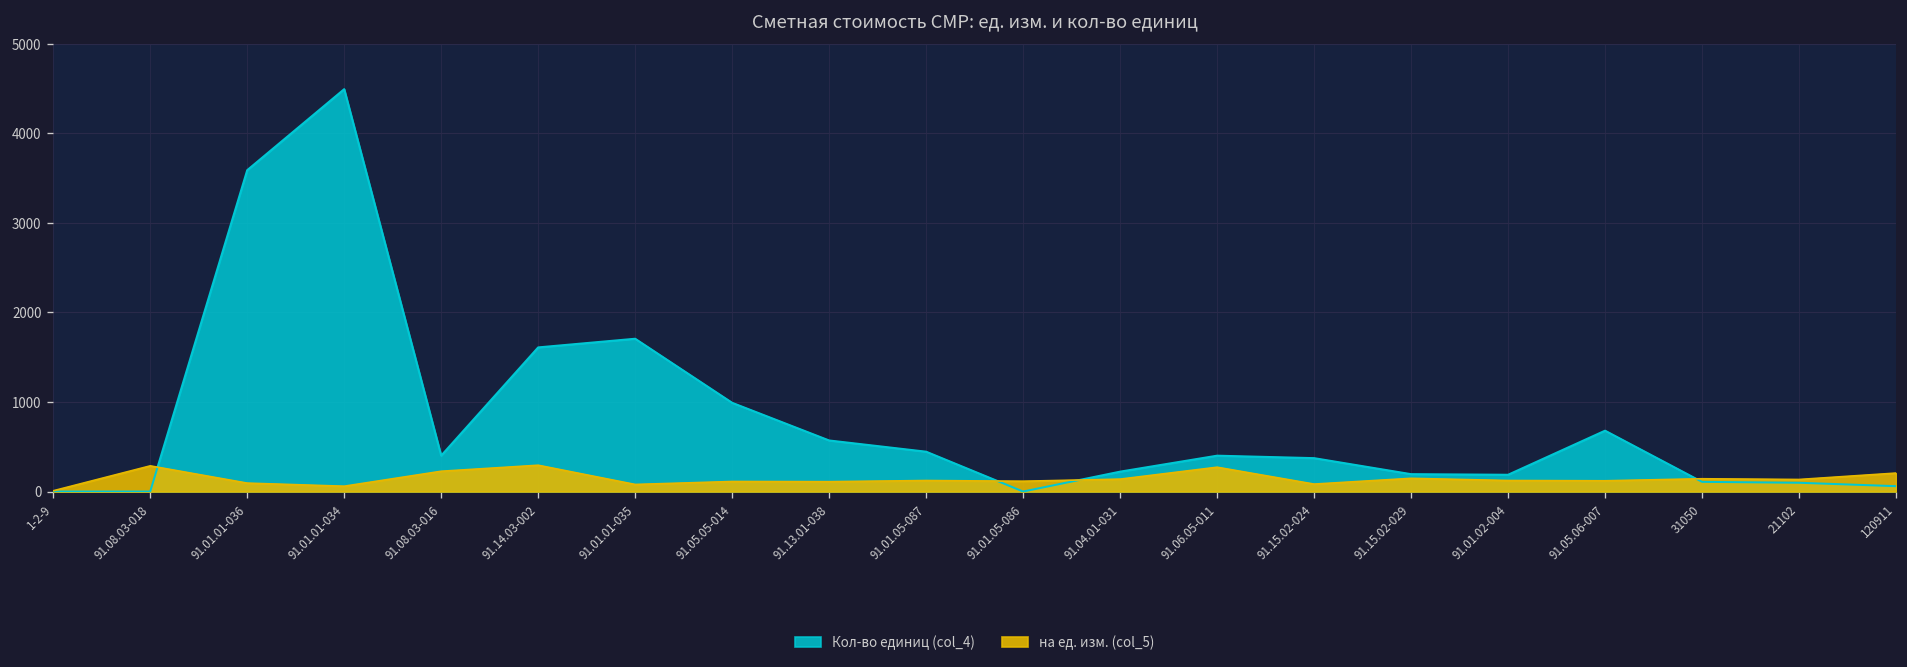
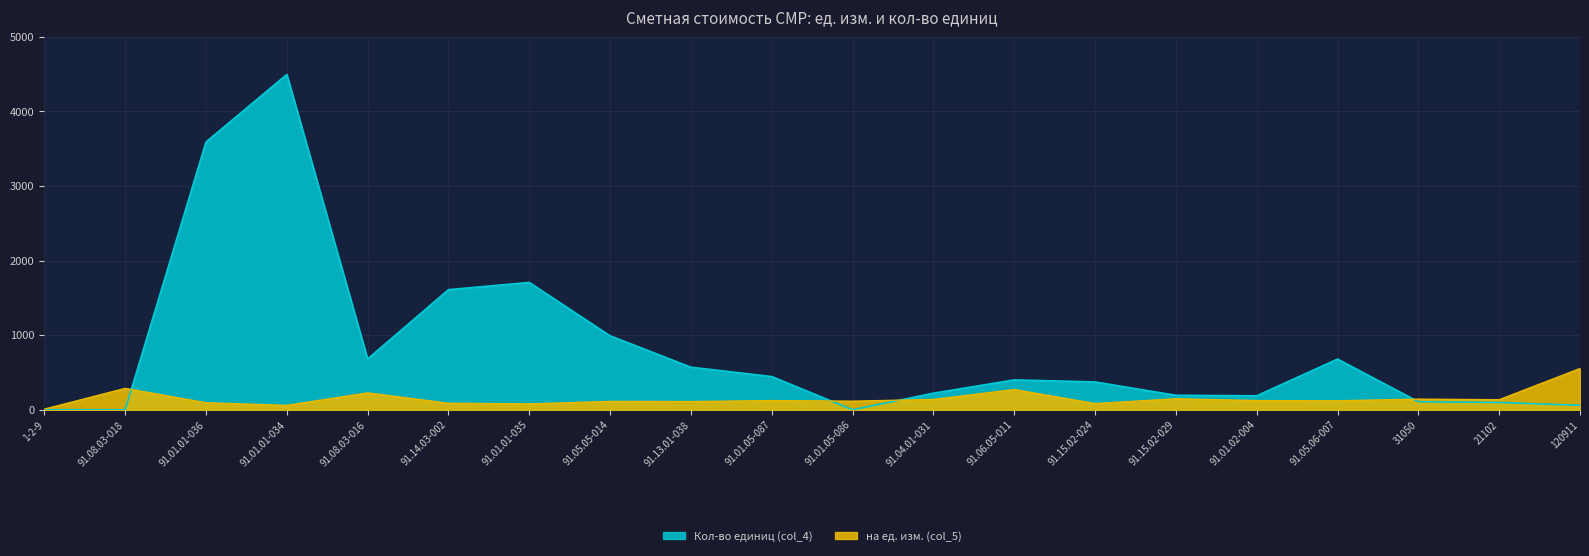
  {
    "Кол-во единиц (col_4)": {
      "91.08.03-018": 0,
      "91.01.01-036": 3600,
      "91.01.01-034": 4500,
-     "91.08.03-016": 400,
+     "91.08.03-016": 700,
      "91.14.03-002": 1600,
      "91.01.01-035": 1700,
      "91.05.05-014": 1000,
      "91.13.01-038": 600,
      "91.01.05-087": 400,
      "91.01.05-086": 0,
      "91.04.01-031": 200,
      "91.06.05-011": 400,
      "91.15.02-024": 400,
      "91.15.02-029": 200,
      "91.01.02-004": 200,
      "91.05.06-007": 700,
      "31050": 100,
      "21102": 100,
      "120911": 100
    },
    "на ед. изм. (col_5)": {
      "91.08.03-018": 300,
      "91.01.01-036": 100,
      "91.01.01-034": 100,
      "91.08.03-016": 200,
-     "91.14.03-002": 300,
+     "91.14.03-002": 100,
      "91.01.01-035": 100,
      "91.05.05-014": 100,
      "91.13.01-038": 100,
      "91.01.05-087": 100,
      "91.01.05-086": 100,
      "91.04.01-031": 100,
      "91.06.05-011": 300,
      "91.15.02-024": 100,
      "91.15.02-029": 100,
      "91.01.02-004": 100,
      "91.05.06-007": 100,
      "31050": 100,
      "21102": 100,
-     "120911": 200
+     "120911": 600
    }
  }
